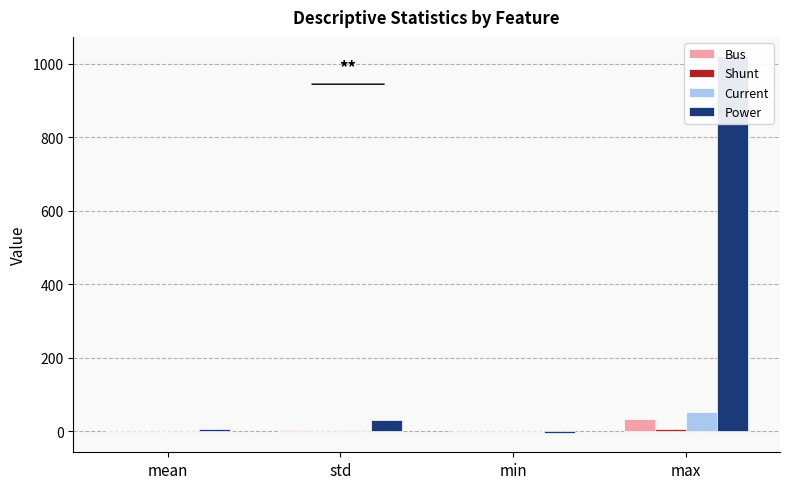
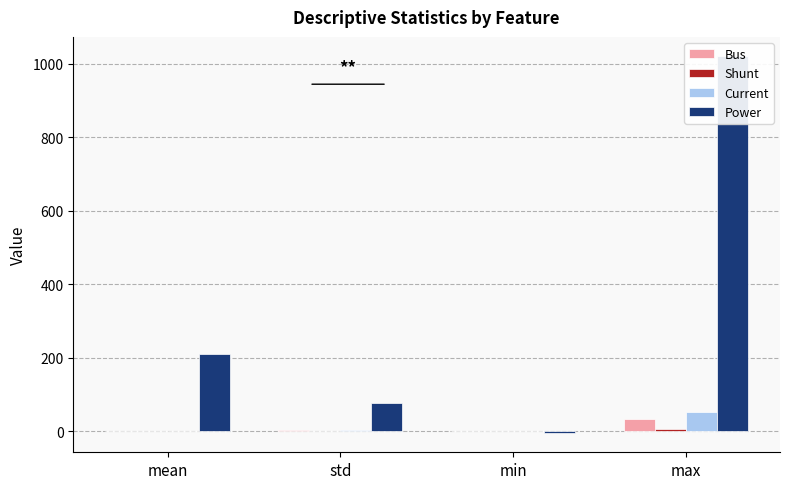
  {
    "Bus": {
      "min": 0,
      "max": 30
    },
    "Current": {
      "max": 50
    },
    "Power": {
-     "mean": 10,
-     "std": 30
+     "mean": 210,
+     "std": 80
    }
  }
